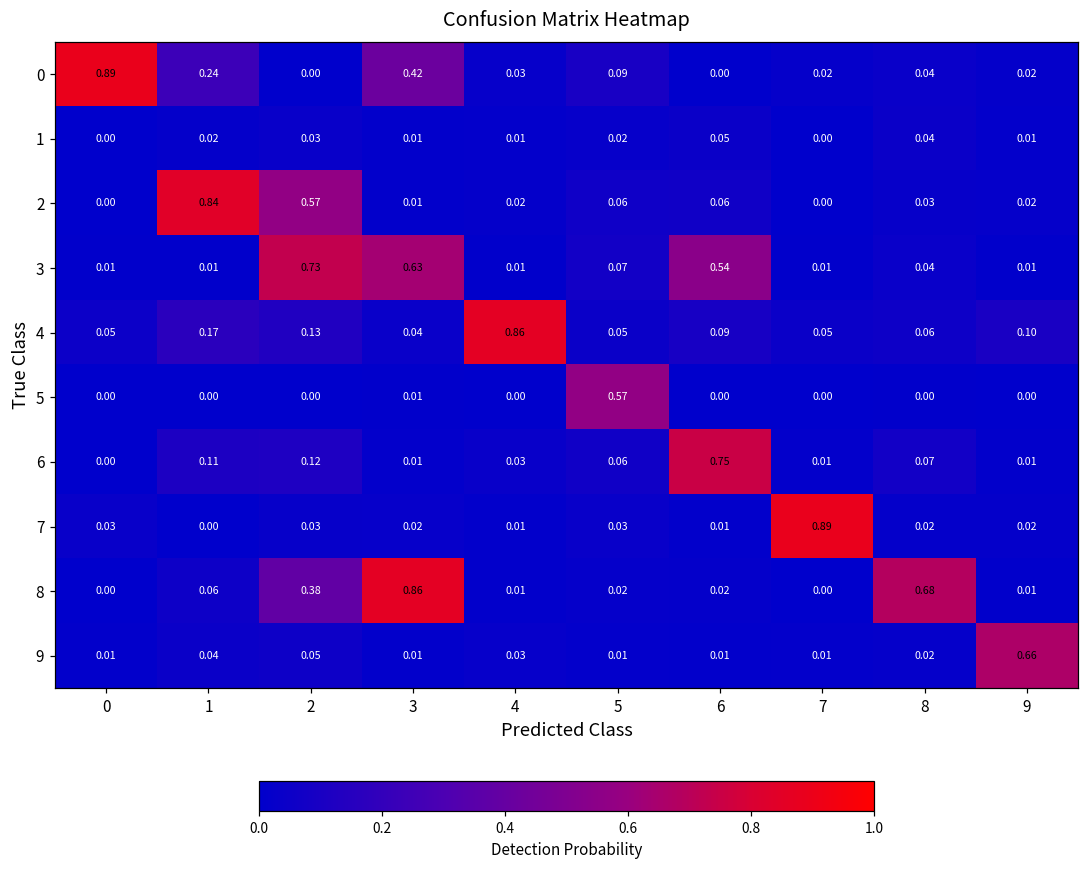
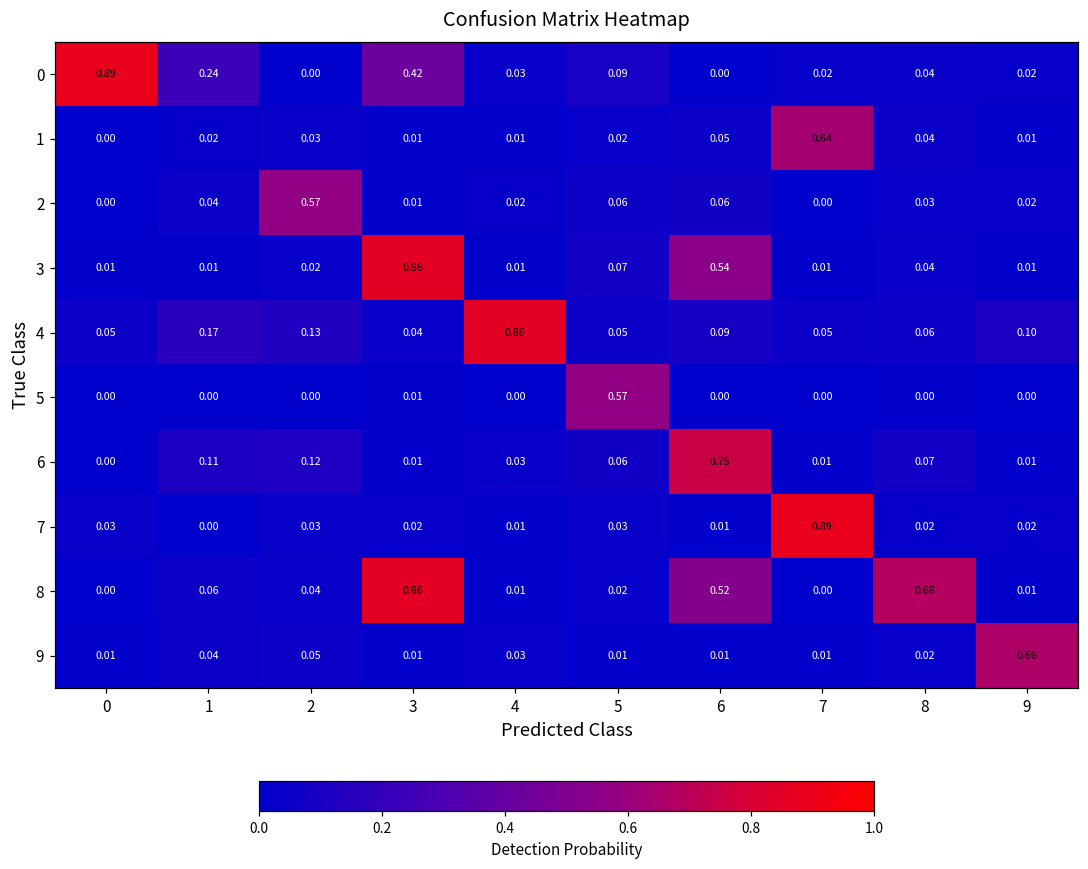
  {
    "0": {
      "0": 0.89,
      "1": 0.24,
      "2": 0.00,
      "3": 0.42,
      "4": 0.03,
      "5": 0.09,
      "6": 0.00,
      "7": 0.02,
      "8": 0.04,
      "9": 0.02
    },
    "1": {
      "0": 0.00,
      "1": 0.02,
      "2": 0.03,
      "3": 0.01,
      "4": 0.01,
      "5": 0.02,
      "6": 0.05,
-     "7": 0.00,
+     "7": 0.64,
      "8": 0.04,
      "9": 0.01
    },
    "2": {
      "0": 0.00,
-     "1": 0.84,
+     "1": 0.04,
      "2": 0.57,
      "3": 0.01,
      "4": 0.02,
      "5": 0.06,
      "6": 0.06,
      "7": 0.00,
      "8": 0.03,
      "9": 0.02
    },
    "3": {
      "0": 0.01,
      "1": 0.01,
-     "2": 0.73,
-     "3": 0.63,
+     "2": 0.02,
+     "3": 0.86,
      "4": 0.01,
      "5": 0.07,
      "6": 0.54,
      "7": 0.01,
      "8": 0.04,
      "9": 0.01
    },
    "4": {
      "0": 0.05,
      "1": 0.17,
      "2": 0.13,
      "3": 0.04,
      "4": 0.86,
      "5": 0.05,
      "6": 0.09,
      "7": 0.05,
      "8": 0.06,
      "9": 0.10
    },
    "5": {
      "0": 0.00,
      "1": 0.00,
      "2": 0.00,
      "3": 0.01,
      "4": 0.00,
      "5": 0.57,
      "6": 0.00,
      "7": 0.00,
      "8": 0.00,
      "9": 0.00
    },
    "6": {
      "0": 0.00,
      "1": 0.11,
      "2": 0.12,
      "3": 0.01,
      "4": 0.03,
      "5": 0.06,
      "6": 0.75,
      "7": 0.01,
      "8": 0.07,
      "9": 0.01
    },
    "7": {
      "0": 0.03,
      "1": 0.00,
      "2": 0.03,
      "3": 0.02,
      "4": 0.01,
      "5": 0.03,
      "6": 0.01,
      "7": 0.89,
      "8": 0.02,
      "9": 0.02
    },
    "8": {
      "0": 0.00,
      "1": 0.06,
-     "2": 0.38,
+     "2": 0.04,
      "3": 0.86,
      "4": 0.01,
      "5": 0.02,
-     "6": 0.02,
+     "6": 0.52,
      "7": 0.00,
      "8": 0.68,
      "9": 0.01
    },
    "9": {
      "0": 0.01,
      "1": 0.04,
      "2": 0.05,
      "3": 0.01,
      "4": 0.03,
      "5": 0.01,
      "6": 0.01,
      "7": 0.01,
      "8": 0.02,
      "9": 0.66
    }
  }
